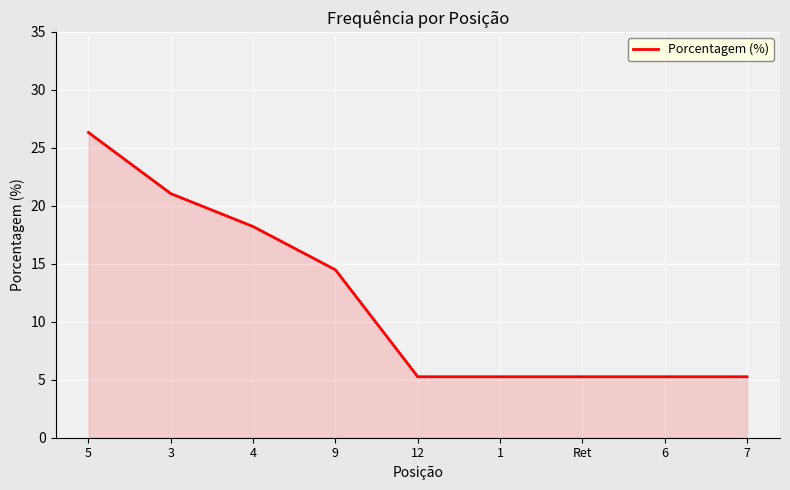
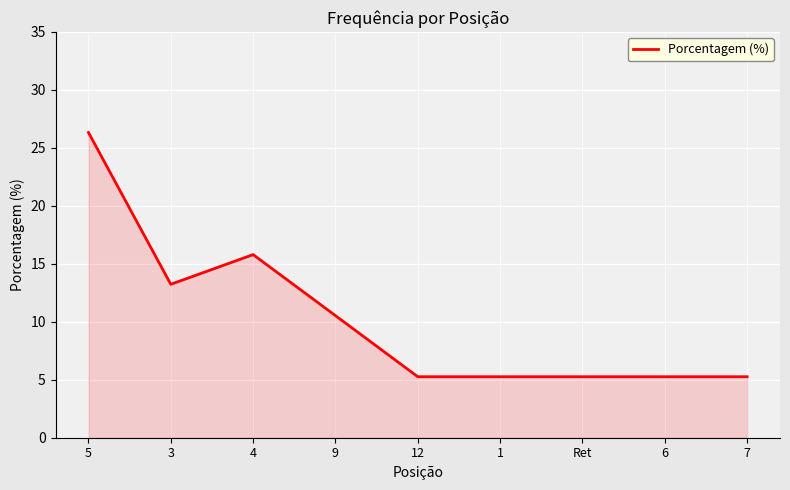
  {
    "5": 26.3,
-   "3": 21.1,
-   "4": 18.2,
-   "9": 14.5,
+   "3": 13.2,
+   "4": 15.8,
+   "9": 10.5,
    "12": 5.3,
    "1": 5.3,
    "Ret": 5.3,
    "6": 5.3,
    "7": 5.3
  }
